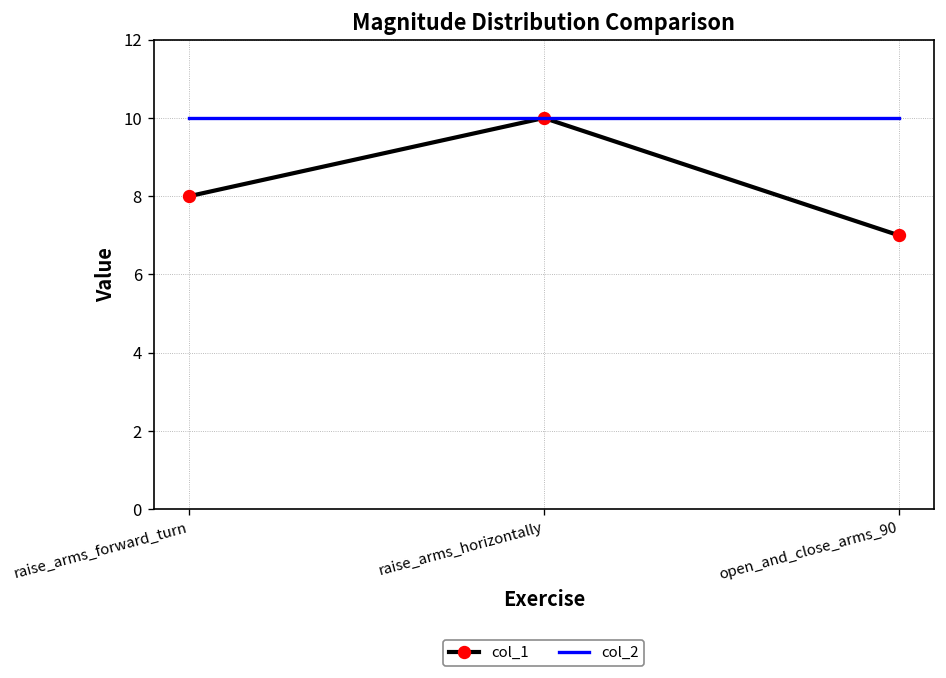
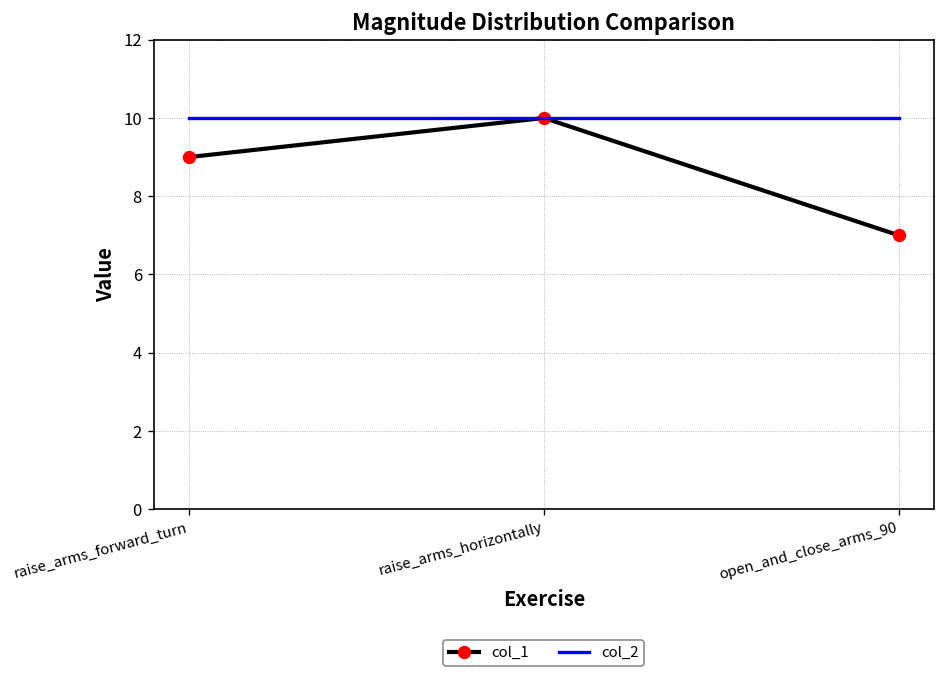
  {
    "col_1": {
-     "raise_arms_forward_turn": 8,
+     "raise_arms_forward_turn": 9,
      "open_and_close_arms_90": 7
    },
    "col_2": {
      "raise_arms_forward_turn": 10,
      "open_and_close_arms_90": 10
    }
  }
